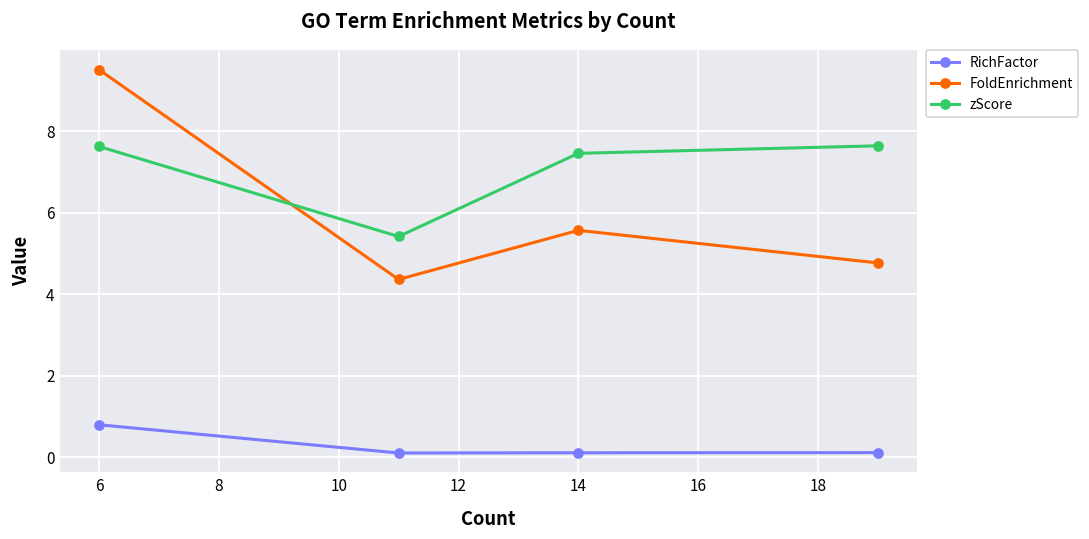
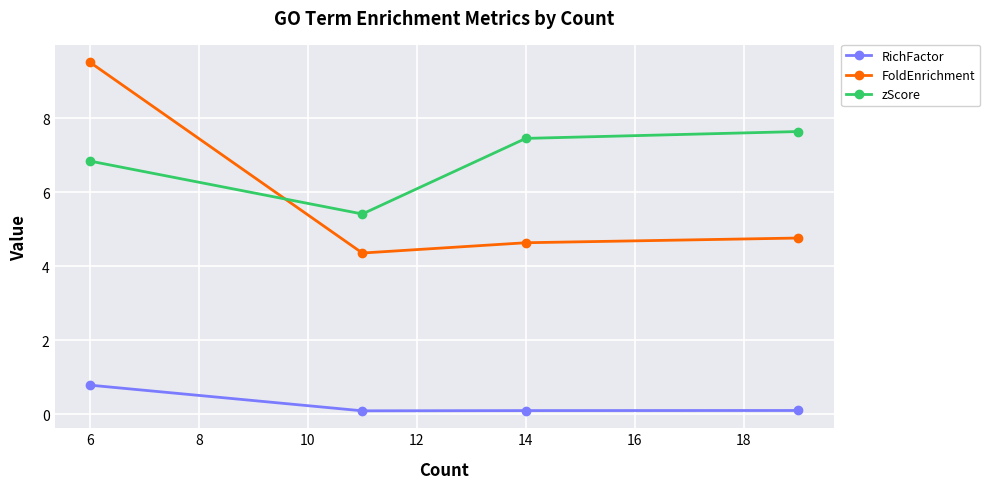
  {
    "RichFactor": {
      "6": 0.8,
      "14": 0.1
    },
    "FoldEnrichment": {
      "6": 9.5,
-     "14": 5.6
+     "14": 4.6
    },
    "zScore": {
-     "6": 7.6,
+     "6": 6.8,
      "14": 7.5
    }
  }
